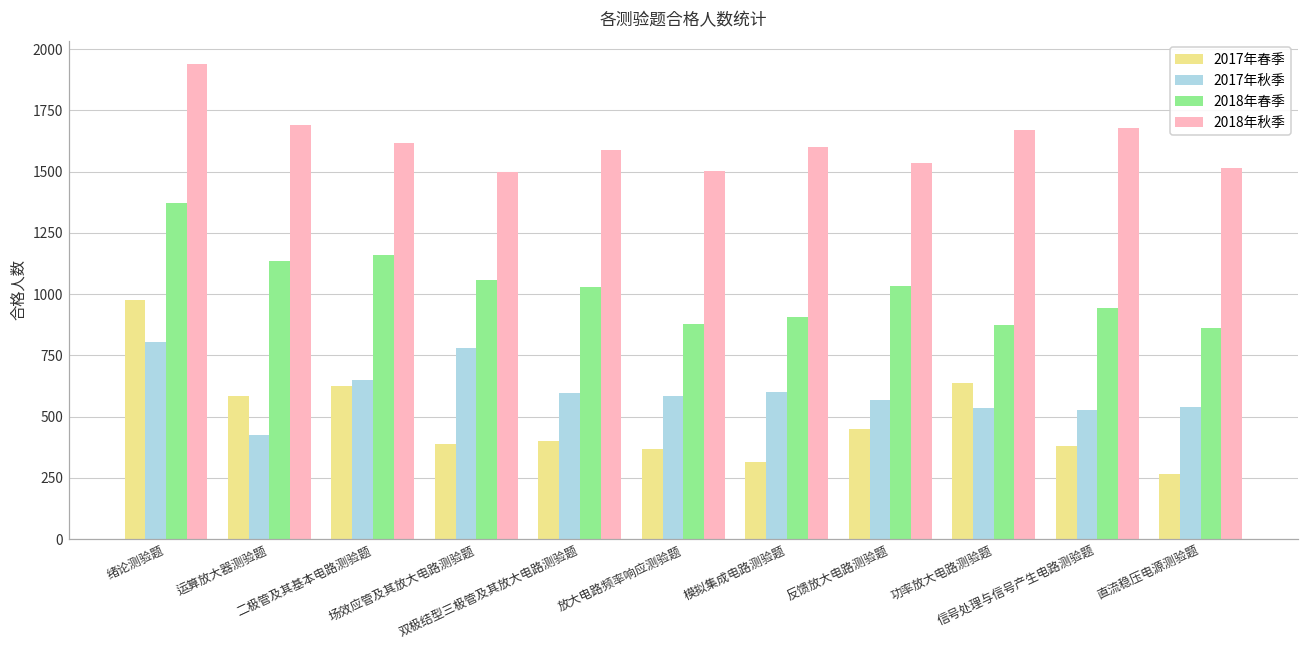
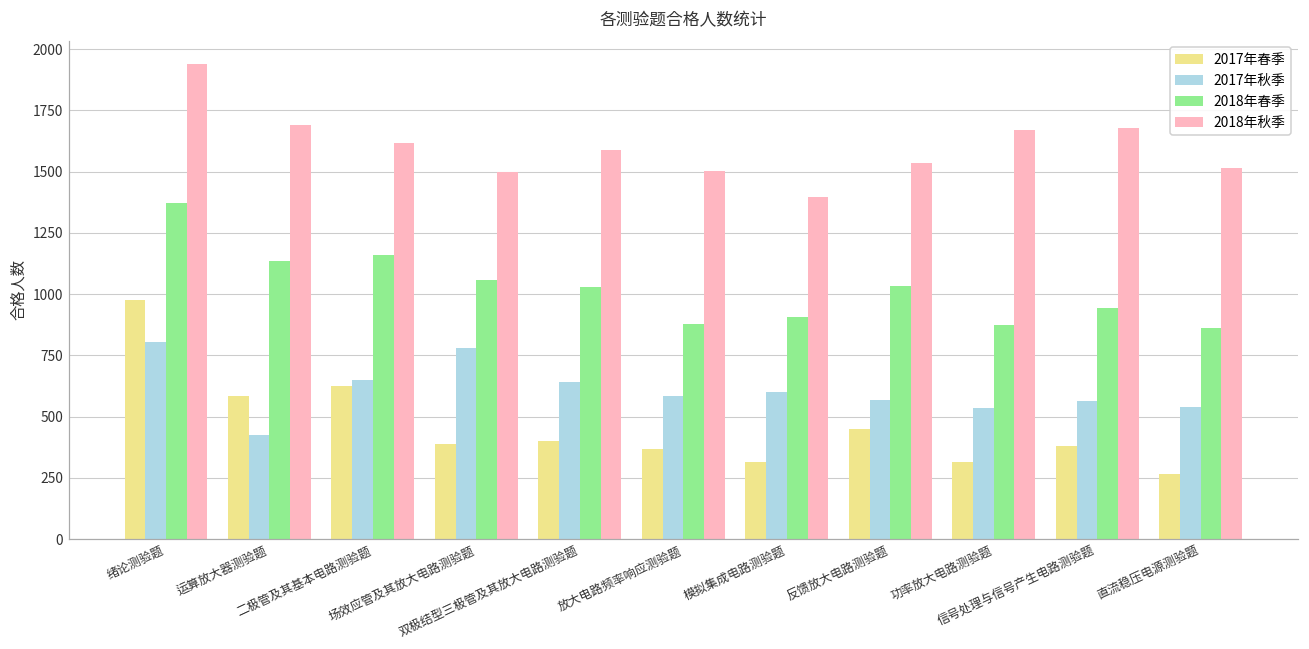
  {
    "2017年春季": {
      "绪论测验题": 980,
      "运算放大器测验题": 590,
      "二极管及其基本电路测验题": 620,
      "场效应管及其放大电路测验题": 390,
      "双极结型三极管及其放大电路测验题": 400,
      "放大电路频率响应测验题": 370,
      "模拟集成电路测验题": 310,
      "反馈放大电路测验题": 450,
-     "功率放大电路测验题": 640,
+     "功率放大电路测验题": 320,
      "信号处理与信号产生电路测验题": 380,
      "直流稳压电源测验题": 260
    },
    "2017年秋季": {
      "绪论测验题": 800,
      "运算放大器测验题": 430,
      "二极管及其基本电路测验题": 650,
      "场效应管及其放大电路测验题": 780,
-     "双极结型三极管及其放大电路测验题": 600,
+     "双极结型三极管及其放大电路测验题": 640,
      "放大电路频率响应测验题": 580,
      "模拟集成电路测验题": 600,
      "反馈放大电路测验题": 570,
      "功率放大电路测验题": 540,
-     "信号处理与信号产生电路测验题": 530,
+     "信号处理与信号产生电路测验题": 560,
      "直流稳压电源测验题": 540
    },
    "2018年春季": {
      "绪论测验题": 1370,
      "运算放大器测验题": 1140,
      "二极管及其基本电路测验题": 1160,
      "场效应管及其放大电路测验题": 1060,
      "双极结型三极管及其放大电路测验题": 1030,
      "放大电路频率响应测验题": 880,
      "模拟集成电路测验题": 910,
      "反馈放大电路测验题": 1030,
      "功率放大电路测验题": 870,
      "信号处理与信号产生电路测验题": 940,
      "直流稳压电源测验题": 860
    },
    "2018年秋季": {
      "绪论测验题": 1940,
      "运算放大器测验题": 1690,
      "二极管及其基本电路测验题": 1620,
      "场效应管及其放大电路测验题": 1500,
      "双极结型三极管及其放大电路测验题": 1590,
      "放大电路频率响应测验题": 1500,
-     "模拟集成电路测验题": 1600,
+     "模拟集成电路测验题": 1400,
      "反馈放大电路测验题": 1540,
      "功率放大电路测验题": 1670,
      "信号处理与信号产生电路测验题": 1680,
      "直流稳压电源测验题": 1520
    }
  }
